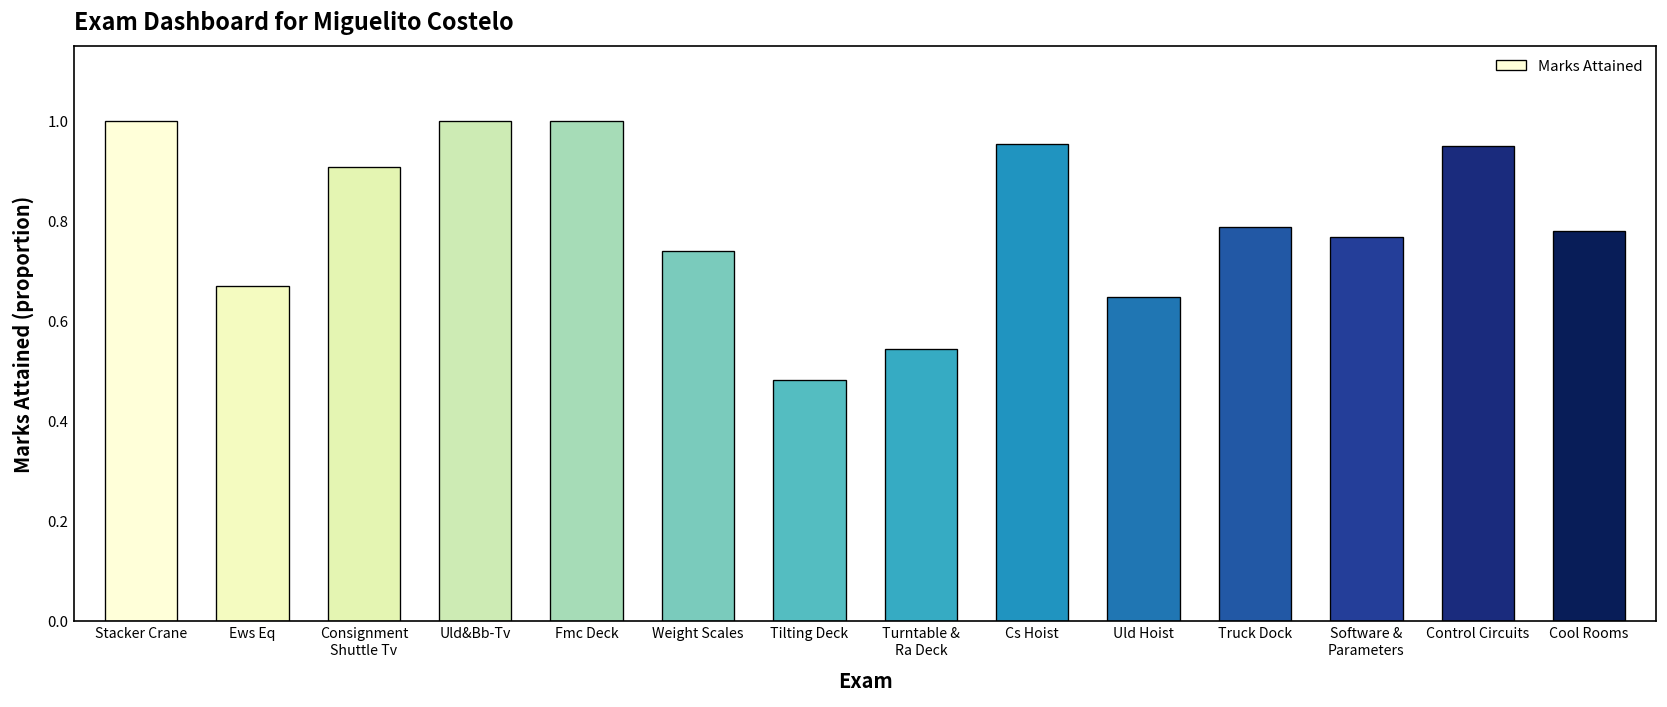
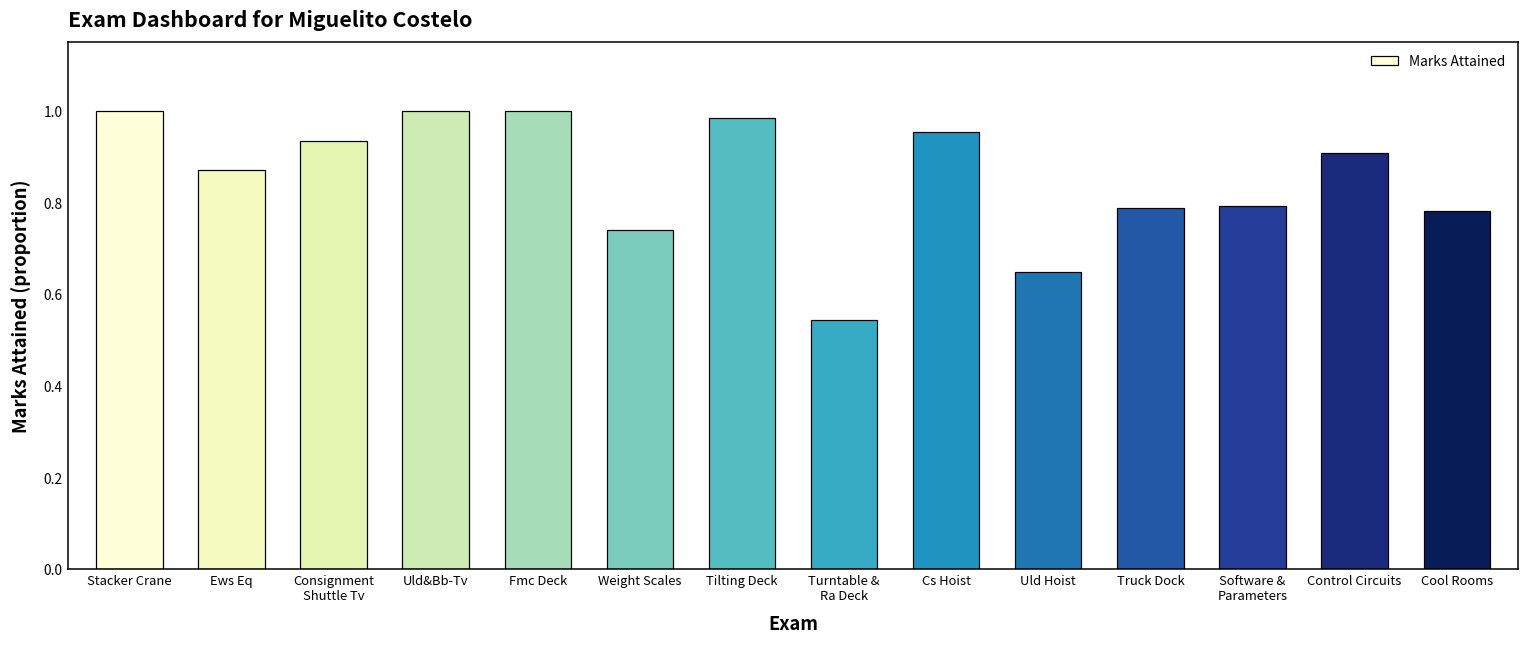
  {
    "Stacker Crane": 1.00,
-   "Ews Eq": 0.67,
-   "Consignment Shuttle Tv": 0.91,
+   "Ews Eq": 0.87,
+   "Consignment Shuttle Tv": 0.93,
    "Uld&Bb-Tv": 1.00,
    "Fmc Deck": 1.00,
    "Weight Scales": 0.74,
-   "Tilting Deck": 0.48,
+   "Tilting Deck": 0.98,
    "Turntable & Ra Deck": 0.54,
    "Cs Hoist": 0.95,
    "Uld Hoist": 0.65,
    "Truck Dock": 0.79,
-   "Software & Parameters": 0.77,
-   "Control Circuits": 0.95,
+   "Software & Parameters": 0.79,
+   "Control Circuits": 0.91,
    "Cool Rooms": 0.78
  }
